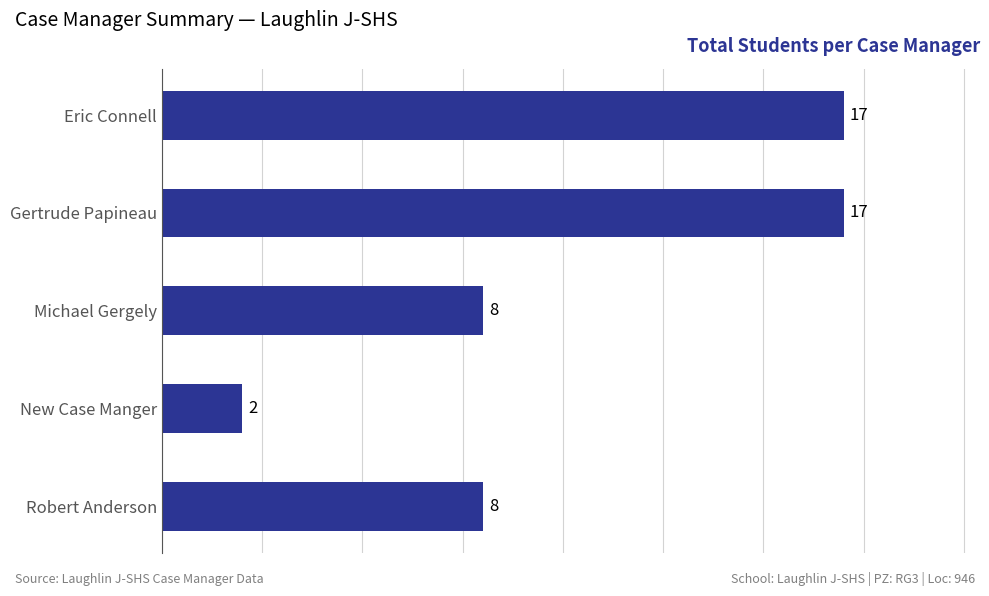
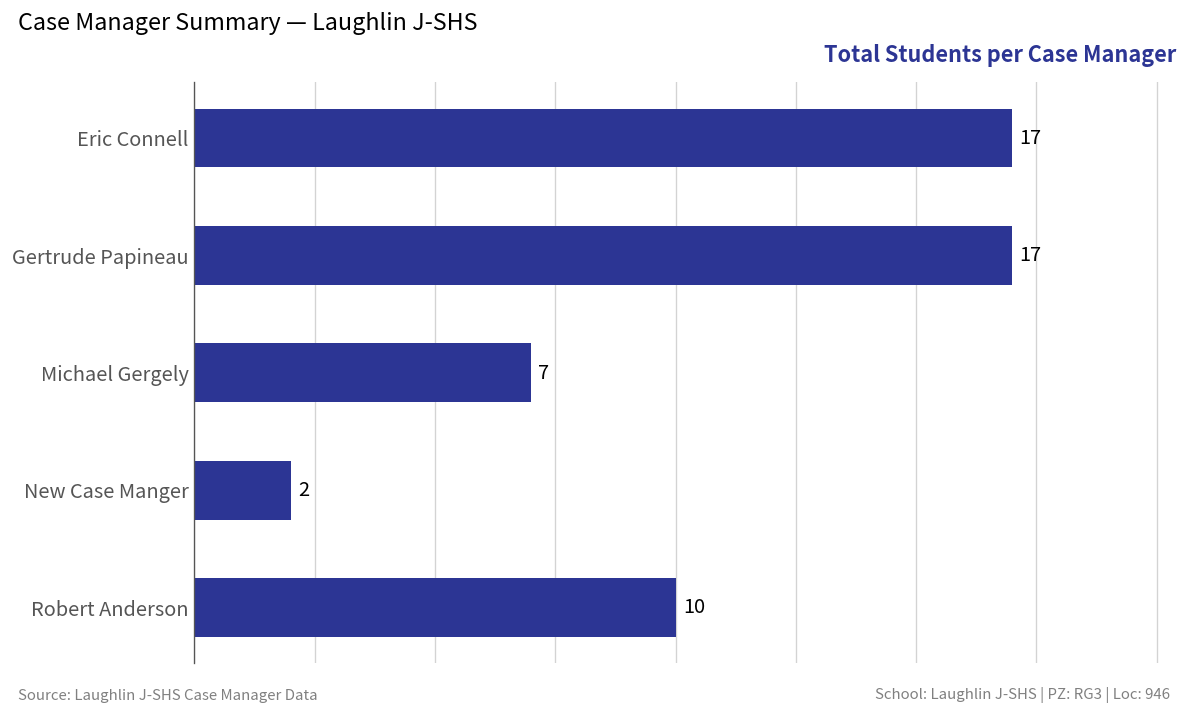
  {
    "Eric Connell": 17,
    "Gertrude Papineau": 17,
-   "Michael Gergely": 8,
+   "Michael Gergely": 7,
    "New Case Manger": 2,
-   "Robert Anderson": 8
+   "Robert Anderson": 10
  }
